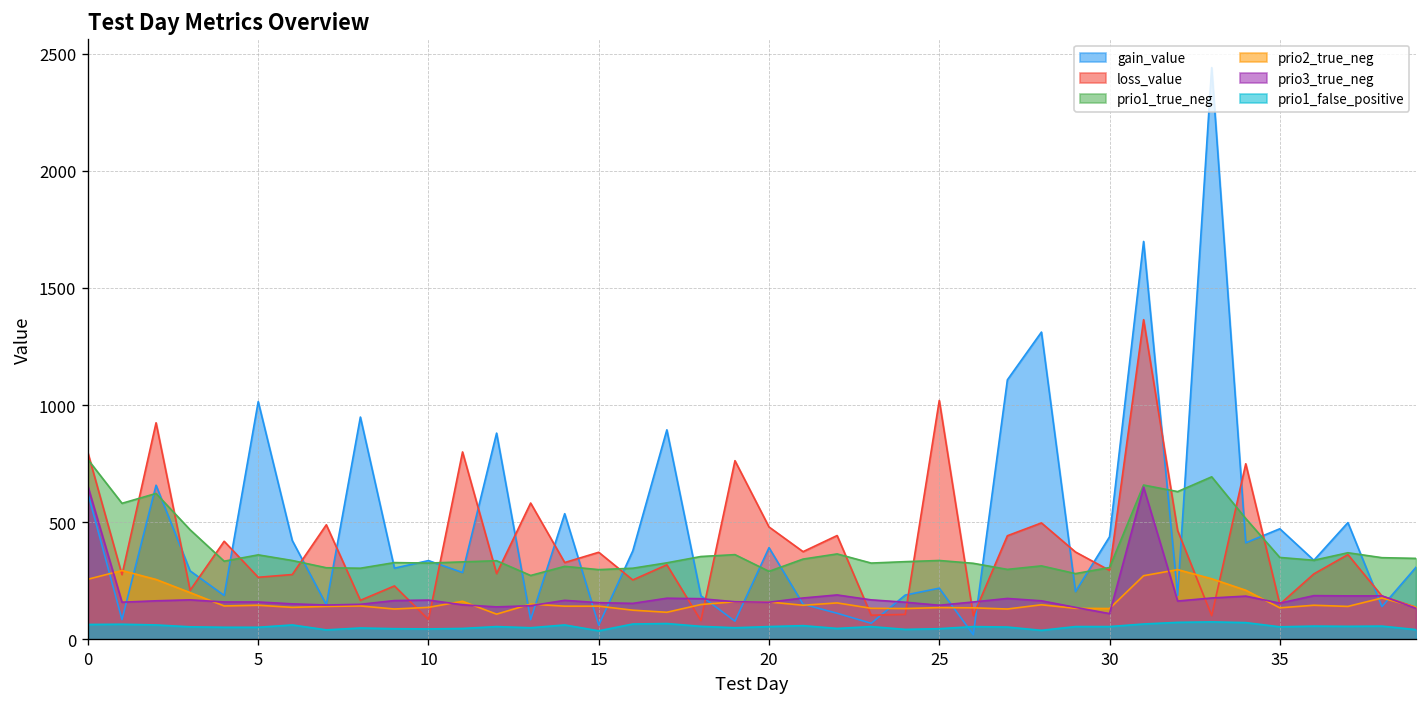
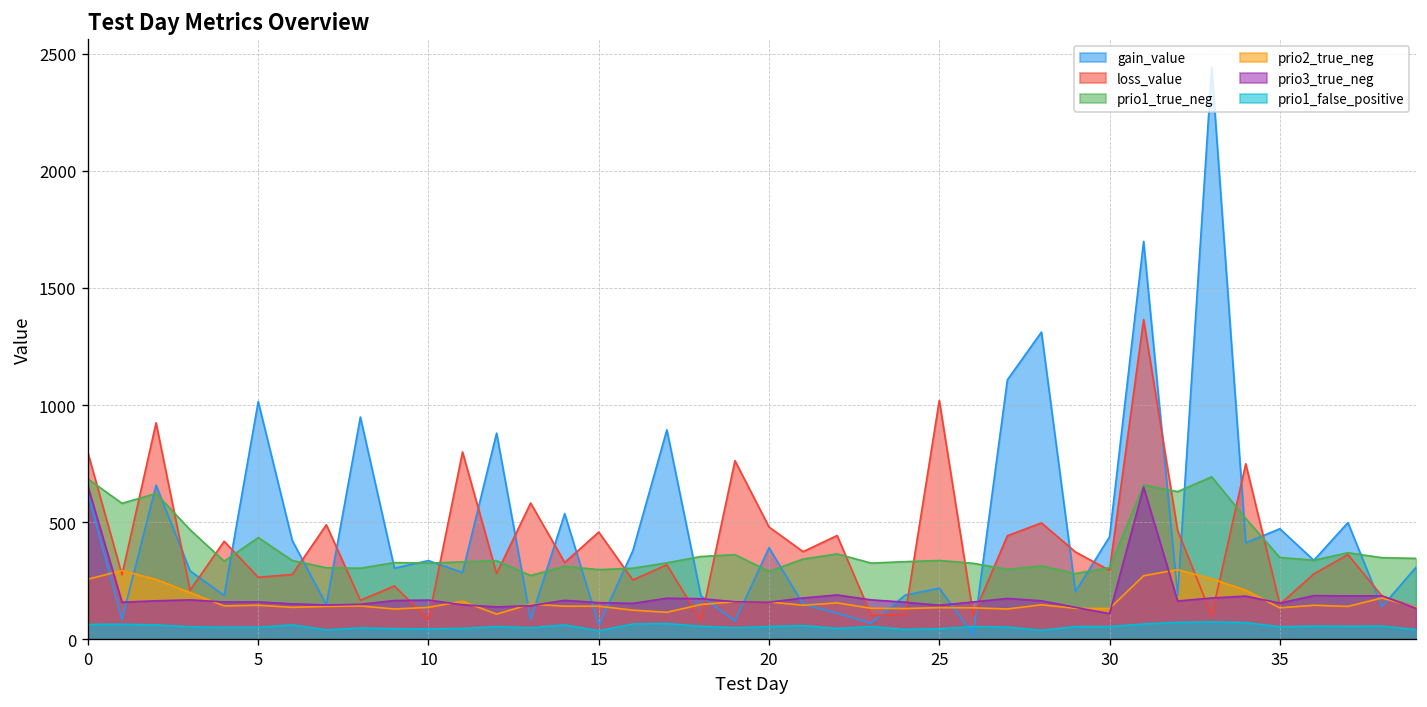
  {
    "loss_value": {
      "0": 800,
      "5": 270,
      "10": 90,
-     "15": 370,
+     "15": 460,
      "20": 480,
      "25": 1020
    },
    "prio1_true_neg": {
-     "0": 770,
-     "5": 360,
+     "0": 690,
+     "5": 430,
      "15": 300,
      "20": 290,
      "25": 340,
      "35": 350
    },
    "prio2_true_neg": {
      "0": 260,
      "5": 150,
      "10": 140,
      "15": 140,
      "30": 130,
      "35": 140
    },
    "prio3_true_neg": {
      "0": 650,
      "5": 160,
      "10": 170,
      "15": 160,
      "30": 110
    }
  }
